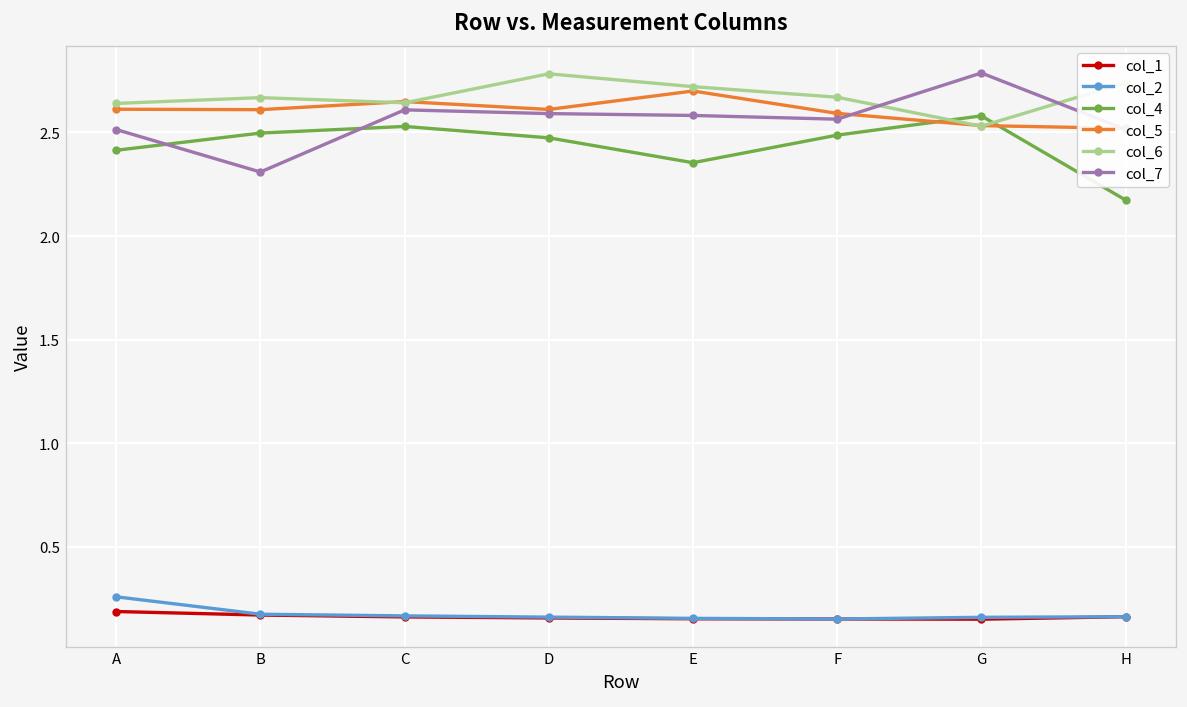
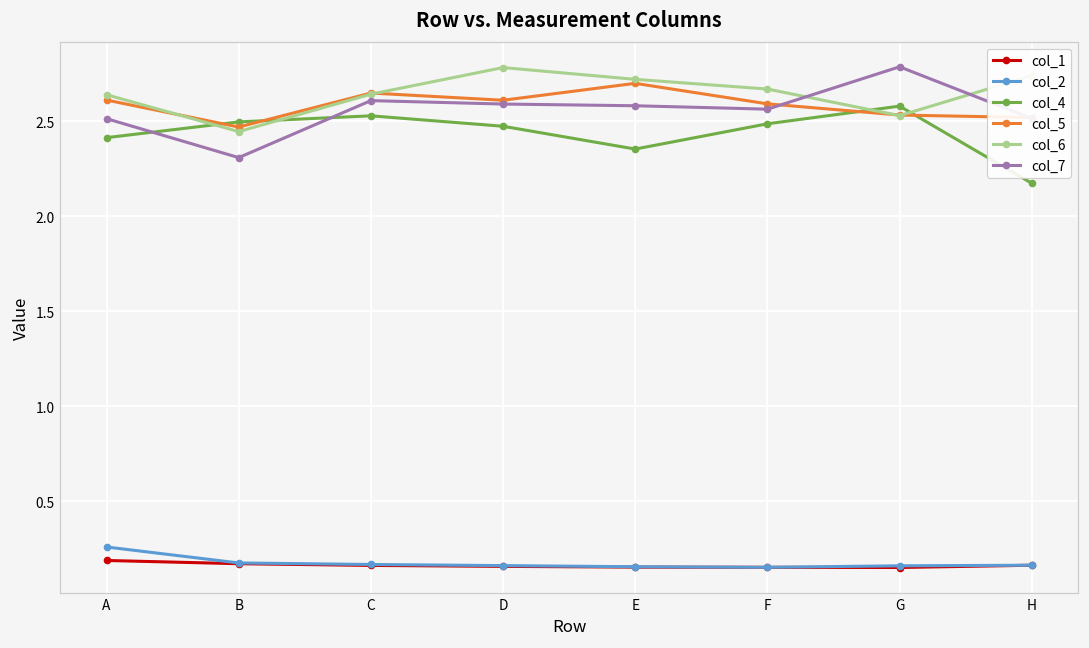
  {
    "col_1": {
      "A": 0.19
    },
    "col_2": {
      "A": 0.26
    },
    "col_4": {
      "A": 2.41,
      "B": 2.50,
      "C": 2.53,
      "D": 2.47,
      "E": 2.35,
      "F": 2.49,
      "G": 2.58,
      "H": 2.17
    },
    "col_5": {
      "A": 2.61,
-     "B": 2.61,
+     "B": 2.47,
      "D": 2.61,
      "E": 2.70,
      "F": 2.59
    },
    "col_6": {
      "A": 2.64,
-     "B": 2.67,
+     "B": 2.45,
      "D": 2.78,
      "E": 2.72,
      "F": 2.67
    },
    "col_7": {
      "A": 2.51,
      "B": 2.31,
      "C": 2.61,
      "D": 2.59,
      "E": 2.58,
      "F": 2.56,
      "G": 2.79
    }
  }
